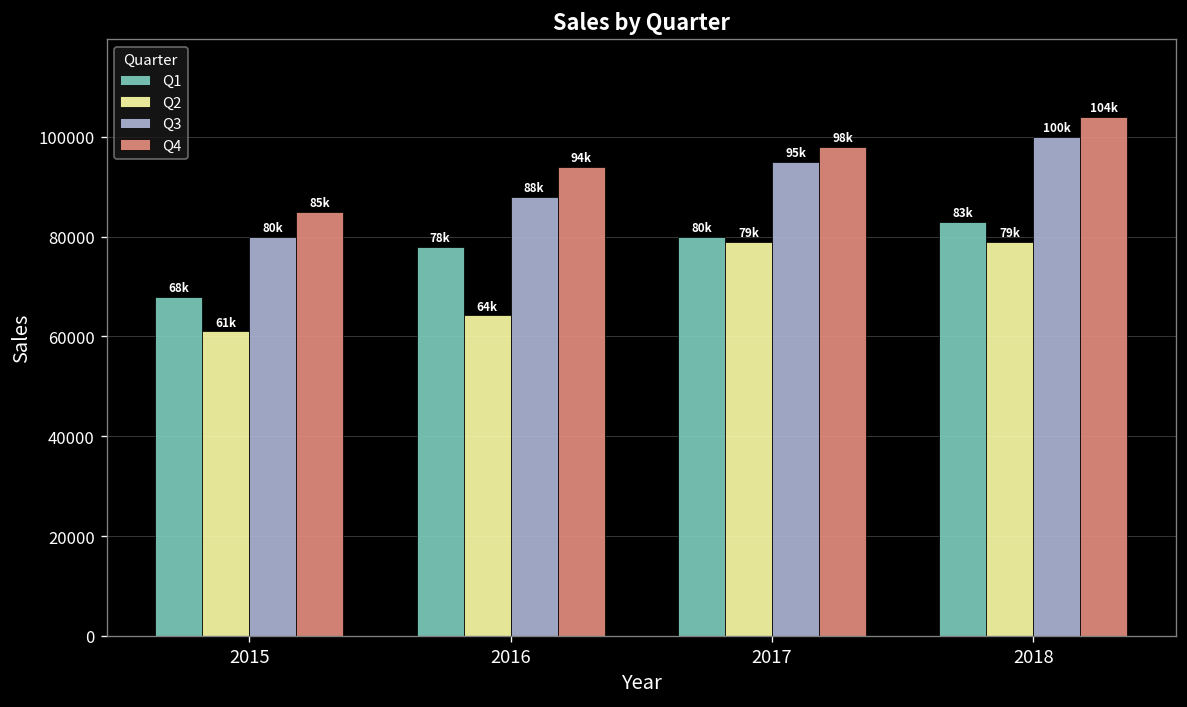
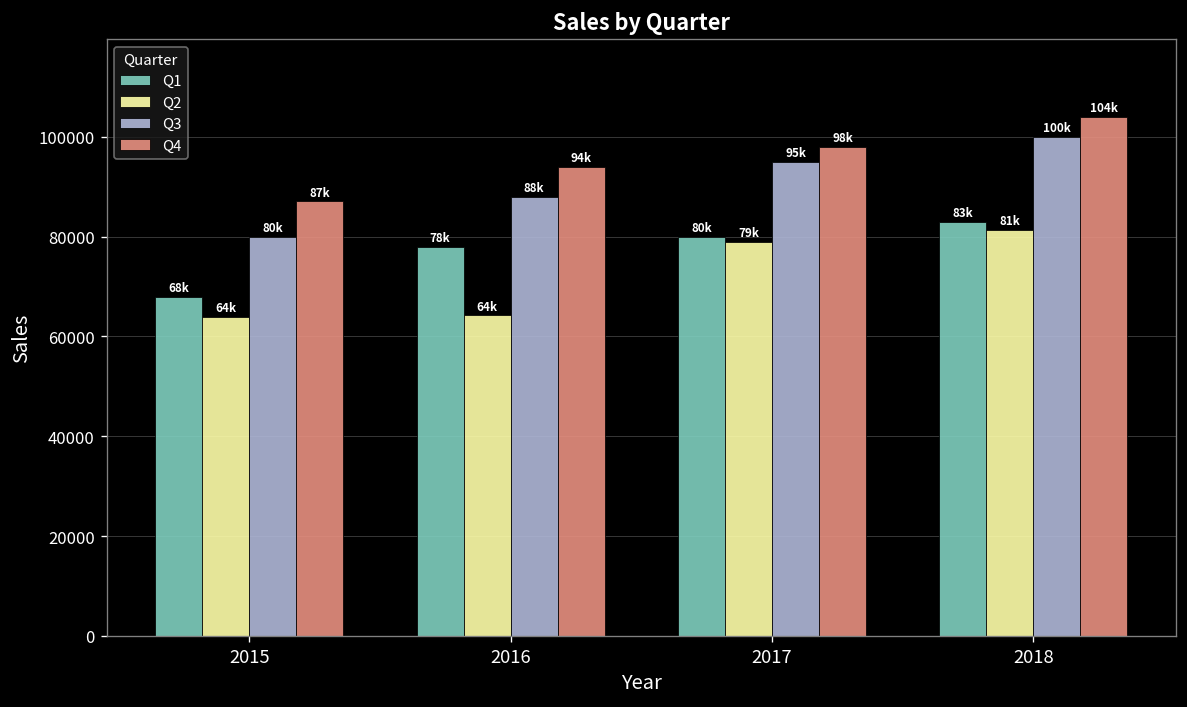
  {
    "Q2": {
-     "2015": "61k",
+     "2015": "64k",
      "2016": "64k",
      "2017": "79k",
-     "2018": "79k"
+     "2018": "81k"
    },
    "Q4": {
-     "2015": "85k",
+     "2015": "87k",
      "2016": "94k",
      "2017": "98k",
      "2018": "104k"
    }
  }
